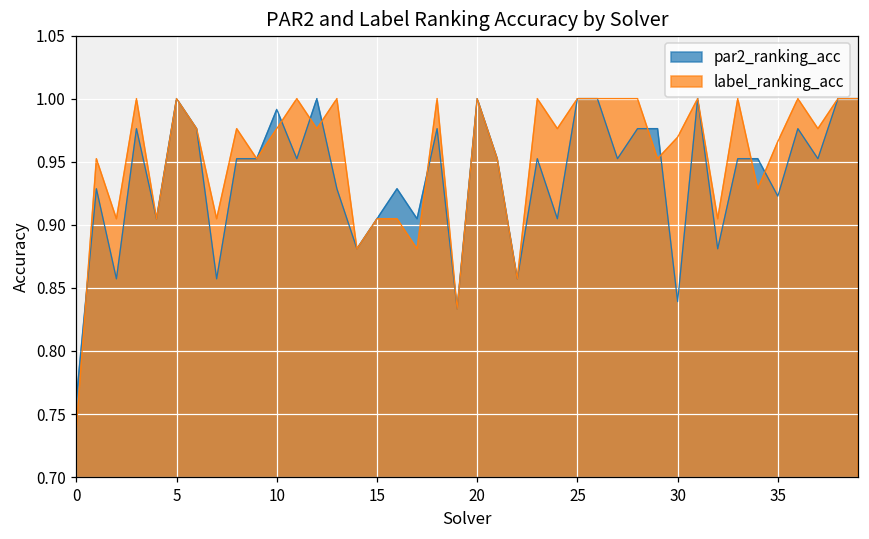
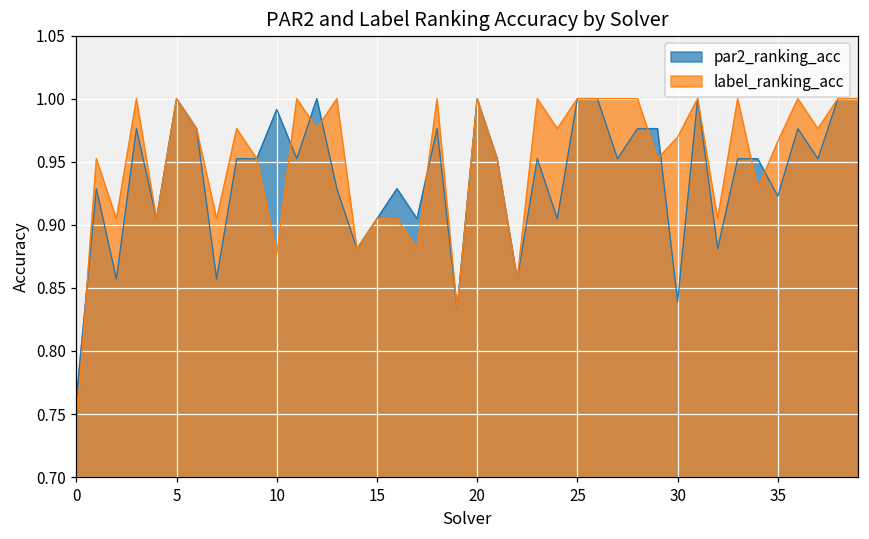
  {
    "par2_ranking_acc": {
      "0": 0.762,
      "10": 0.991,
      "30": 0.839,
      "35": 0.923
    },
    "label_ranking_acc": {
      "0": 0.738,
-     "10": 0.976,
+     "10": 0.877,
      "30": 0.969,
      "35": 0.966
    }
  }
